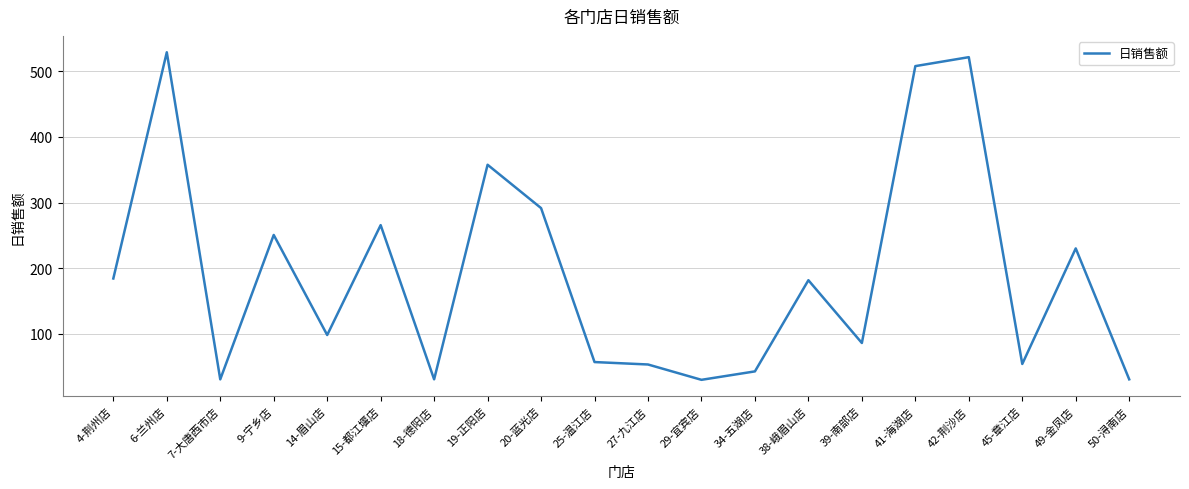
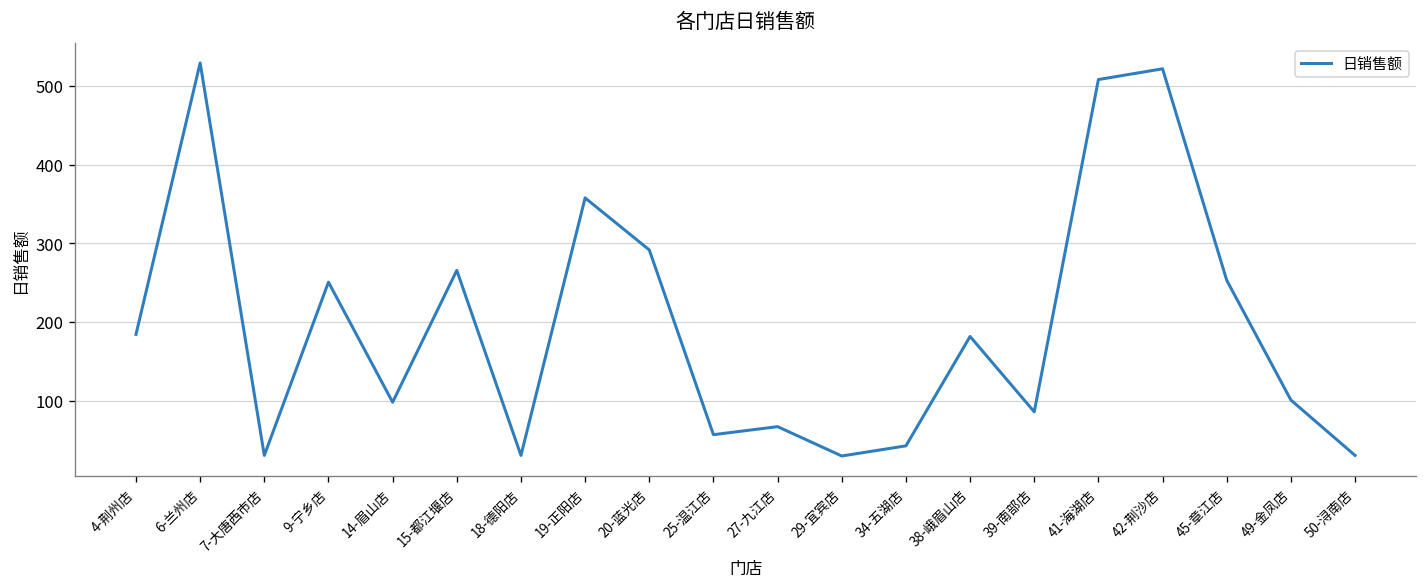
  {
    "4-荆州店": 180,
    "6-兰州店": 530,
    "7-大唐西市店": 30,
    "9-宁乡店": 250,
    "14-眉山店": 100,
    "15-都江堰店": 270,
    "18-德阳店": 30,
    "19-正阳店": 360,
    "20-蓝光店": 290,
    "25-温江店": 60,
-   "27-九江店": 50,
+   "27-九江店": 70,
    "29-宜宾店": 30,
    "34-五湖店": 40,
    "38-峨眉山店": 180,
    "39-南部店": 90,
    "41-海湖店": 510,
    "42-荆沙店": 520,
-   "45-章江店": 50,
-   "49-金凤店": 230,
+   "45-章江店": 250,
+   "49-金凤店": 100,
    "50-浔南店": 30
  }
